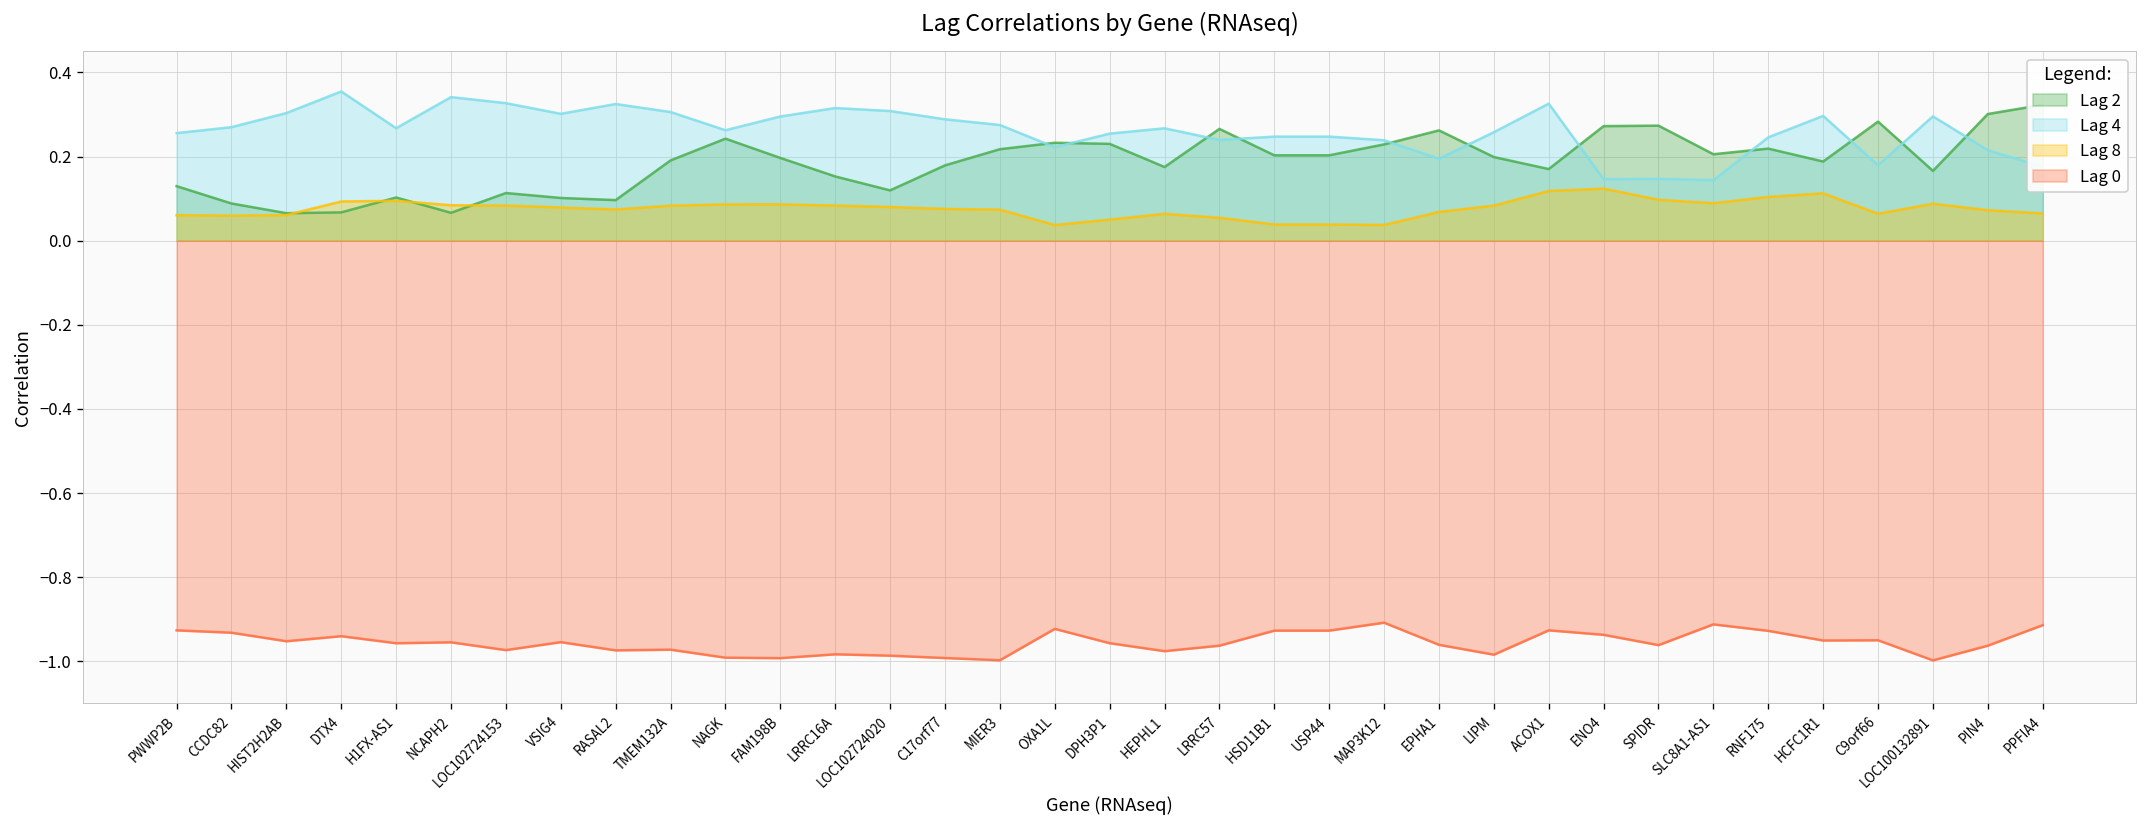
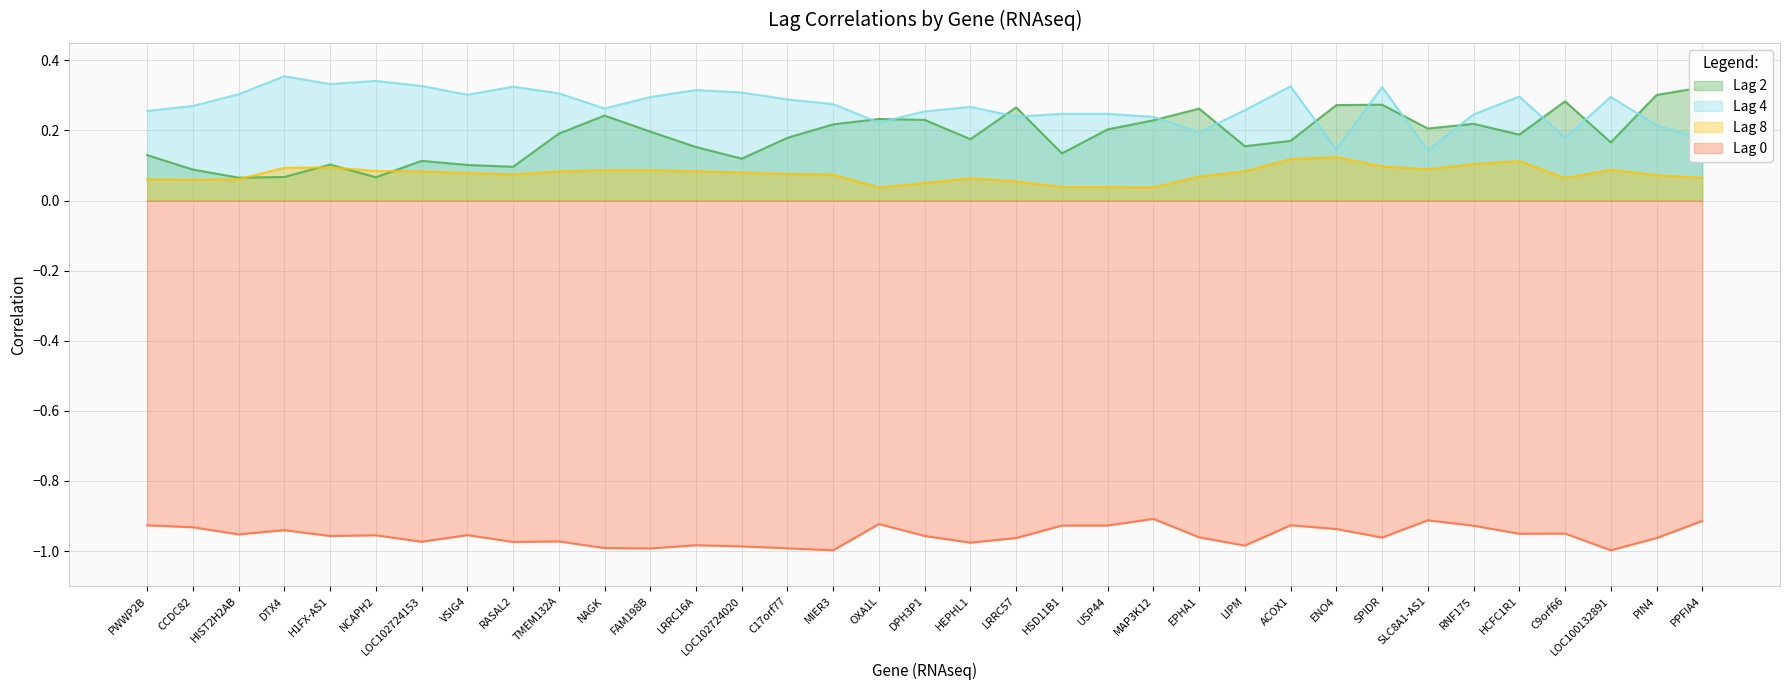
  {
    "Lag 2": {
      "PWWP2B": 0.13,
      "CCDC82": 0.09,
      "DTX4": 0.07,
      "H1FX-AS1": 0.10,
      "NCAPH2": 0.07,
      "LOC102724153": 0.11,
      "VSIG4": 0.10,
      "RASAL2": 0.10,
      "TMEM132A": 0.19,
      "NAGK": 0.24,
      "FAM198B": 0.20,
      "LRRC16A": 0.15,
      "LOC102724020": 0.12,
      "C17orf77": 0.18,
      "MIER3": 0.22,
      "OXA1L": 0.23,
      "DPH3P1": 0.23,
      "HEPHL1": 0.18,
      "LRRC57": 0.27,
-     "HSD11B1": 0.20,
+     "HSD11B1": 0.13,
      "USP44": 0.20,
      "MAP3K12": 0.23,
      "EPHA1": 0.26,
-     "LIPM": 0.20,
+     "LIPM": 0.16,
      "ACOX1": 0.17,
      "ENO4": 0.27,
      "SPIDR": 0.27,
      "SLC8A1-AS1": 0.21,
      "RNF175": 0.22,
      "HCFC1R1": 0.19,
      "C9orf66": 0.28,
      "LOC100132891": 0.17,
      "PIN4": 0.30
    },
    "Lag 4": {
      "PWWP2B": 0.26,
      "CCDC82": 0.27,
      "HIST2H2AB": 0.30,
      "DTX4": 0.35,
-     "H1FX-AS1": 0.27,
+     "H1FX-AS1": 0.33,
      "NCAPH2": 0.34,
      "LOC102724153": 0.33,
      "VSIG4": 0.30,
      "RASAL2": 0.32,
      "TMEM132A": 0.31,
      "NAGK": 0.26,
      "FAM198B": 0.30,
      "LRRC16A": 0.32,
      "LOC102724020": 0.31,
      "C17orf77": 0.29,
      "MIER3": 0.28,
      "OXA1L": 0.22,
      "DPH3P1": 0.25,
      "HEPHL1": 0.27,
      "LRRC57": 0.24,
      "HSD11B1": 0.25,
      "USP44": 0.25,
      "MAP3K12": 0.24,
      "EPHA1": 0.19,
      "LIPM": 0.26,
      "ACOX1": 0.33,
      "ENO4": 0.15,
-     "SPIDR": 0.15,
+     "SPIDR": 0.32,
      "SLC8A1-AS1": 0.14,
      "RNF175": 0.25,
      "HCFC1R1": 0.30,
      "C9orf66": 0.18,
      "LOC100132891": 0.30,
      "PIN4": 0.22
    }
  }
